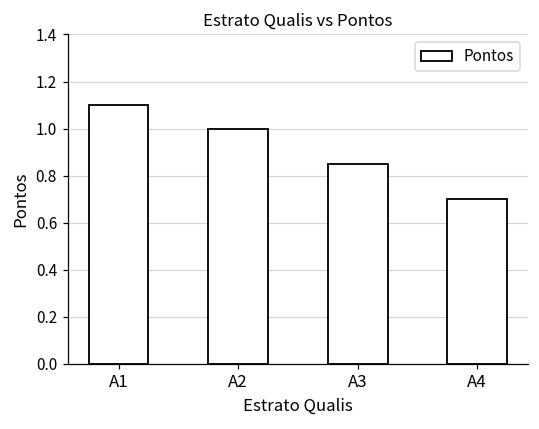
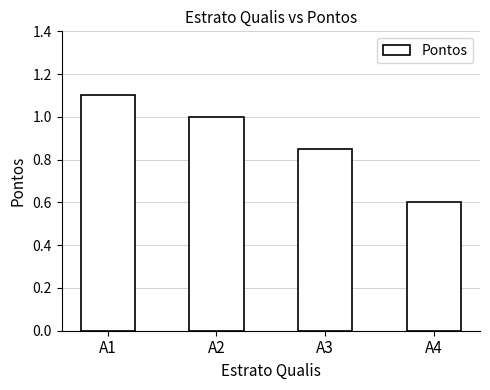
  {
    "A1": 1.1,
    "A2": 1.0,
    "A3": 0.85,
-   "A4": 0.7
+   "A4": 0.6
  }
